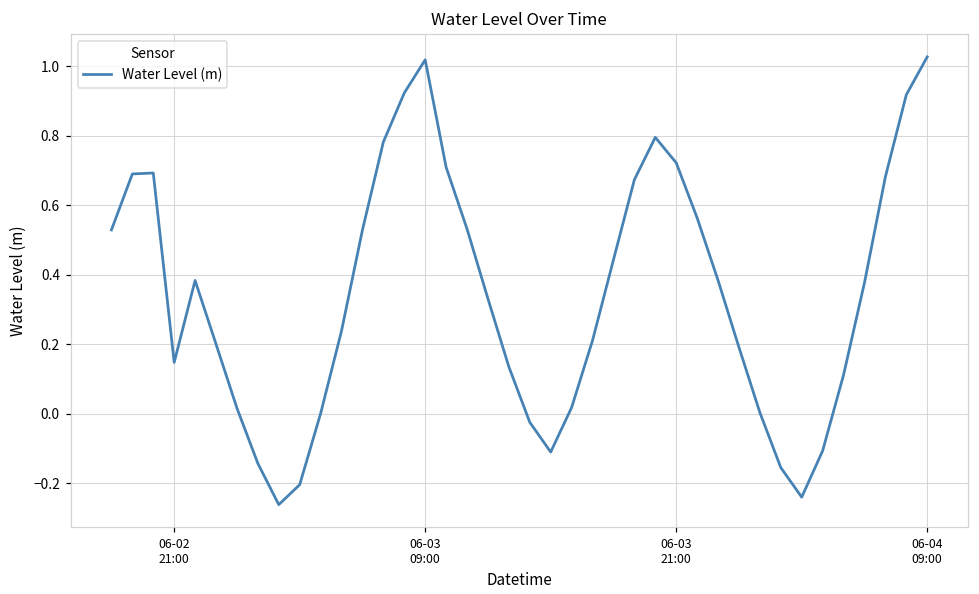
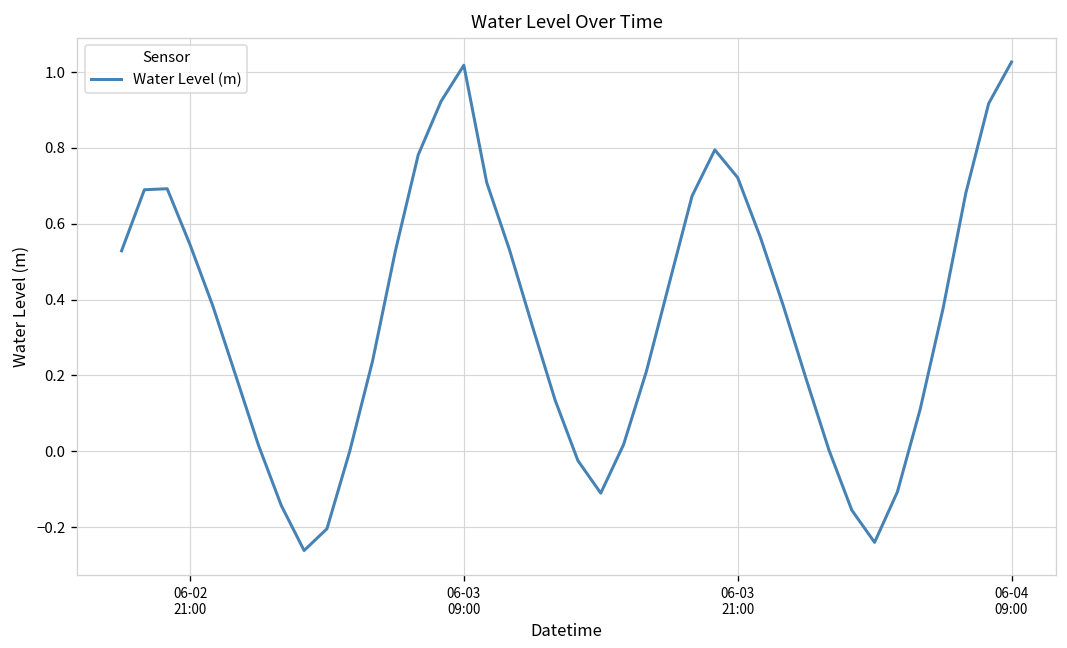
  {
-   "06-02 21:00": 0.15,
+   "06-02 21:00": 0.54,
    "06-03 09:00": 1.02,
    "06-03 21:00": 0.72,
    "06-04 09:00": 1.03
  }
